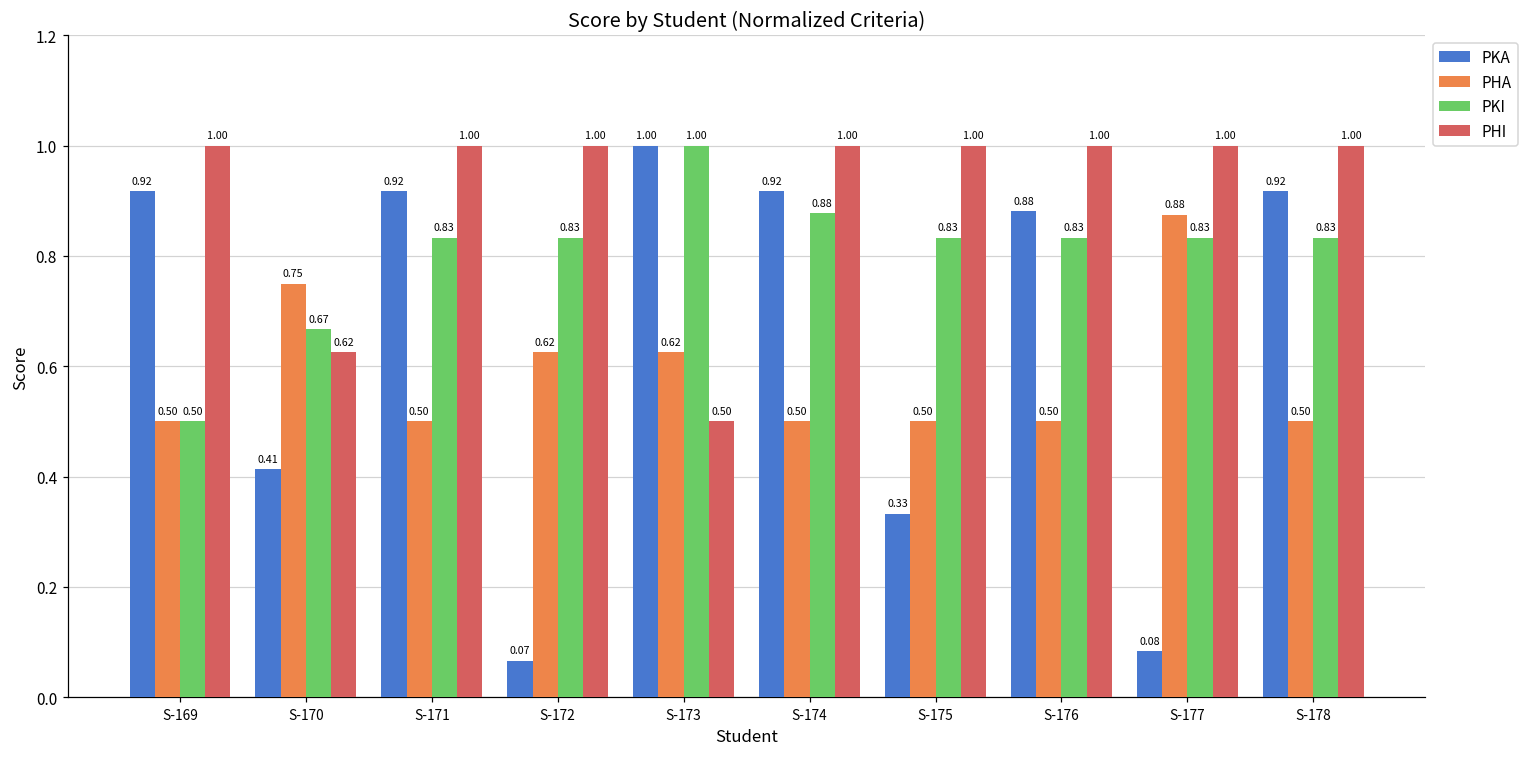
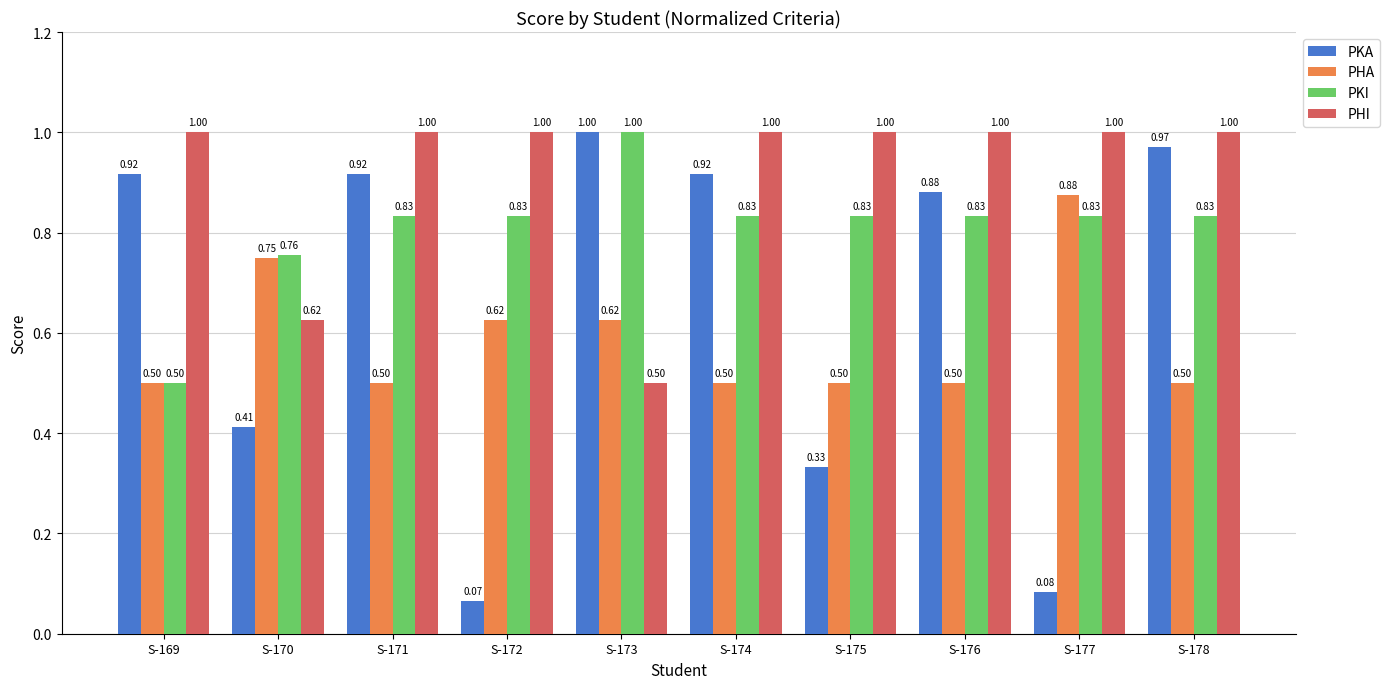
  {
    "PKA": {
      "S-169": 0.92,
      "S-170": 0.41,
      "S-171": 0.92,
      "S-172": 0.07,
      "S-173": 1.00,
      "S-174": 0.92,
      "S-175": 0.33,
      "S-176": 0.88,
      "S-177": 0.08,
-     "S-178": 0.92
+     "S-178": 0.97
    },
    "PKI": {
      "S-169": 0.50,
-     "S-170": 0.67,
+     "S-170": 0.76,
      "S-171": 0.83,
      "S-172": 0.83,
      "S-173": 1.00,
-     "S-174": 0.88,
+     "S-174": 0.83,
      "S-175": 0.83,
      "S-176": 0.83,
      "S-177": 0.83,
      "S-178": 0.83
    }
  }
